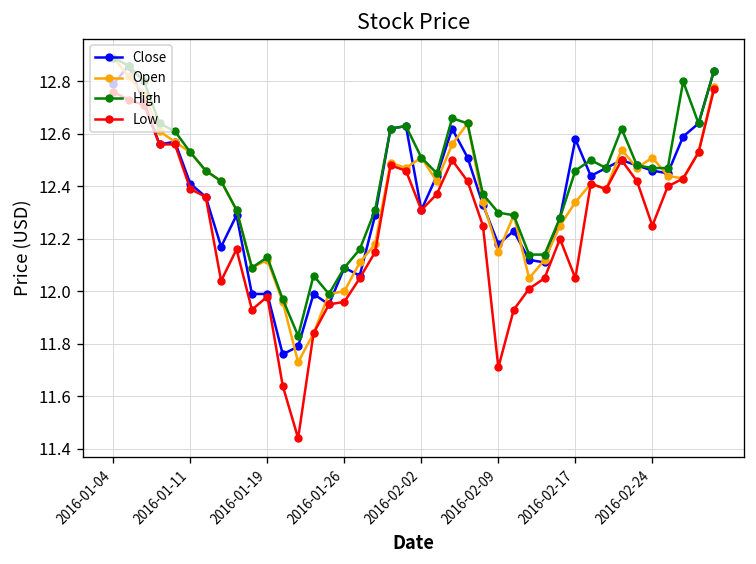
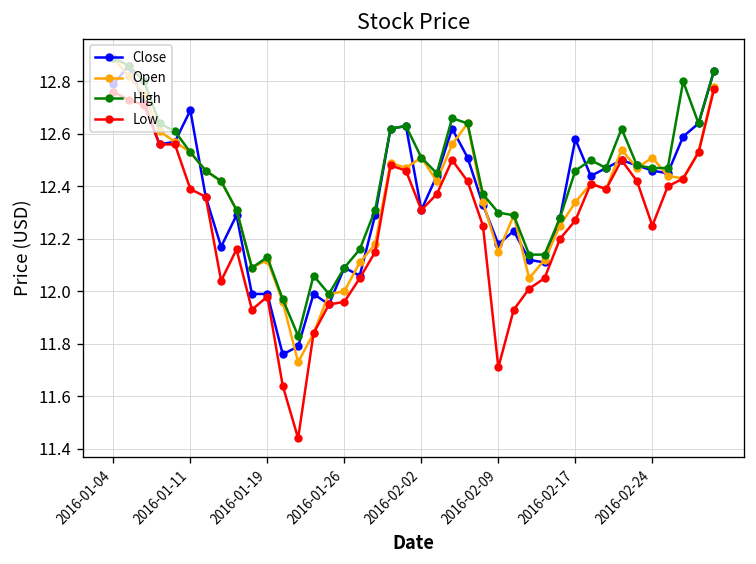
  {
    "Close": {
-     "2016-01-11": 12.41,
+     "2016-01-11": 12.69,
      "2016-02-09": 12.18,
      "2016-02-17": 12.58
    },
    "Open": {
      "2016-01-26": 12.00,
      "2016-02-09": 12.15,
      "2016-02-17": 12.34,
      "2016-02-24": 12.51
    },
    "High": {
      "2016-02-09": 12.30,
      "2016-02-17": 12.46
    },
    "Low": {
      "2016-01-11": 12.39,
      "2016-01-26": 11.96,
      "2016-02-09": 11.71,
-     "2016-02-17": 12.05,
+     "2016-02-17": 12.27,
      "2016-02-24": 12.25
    }
  }
